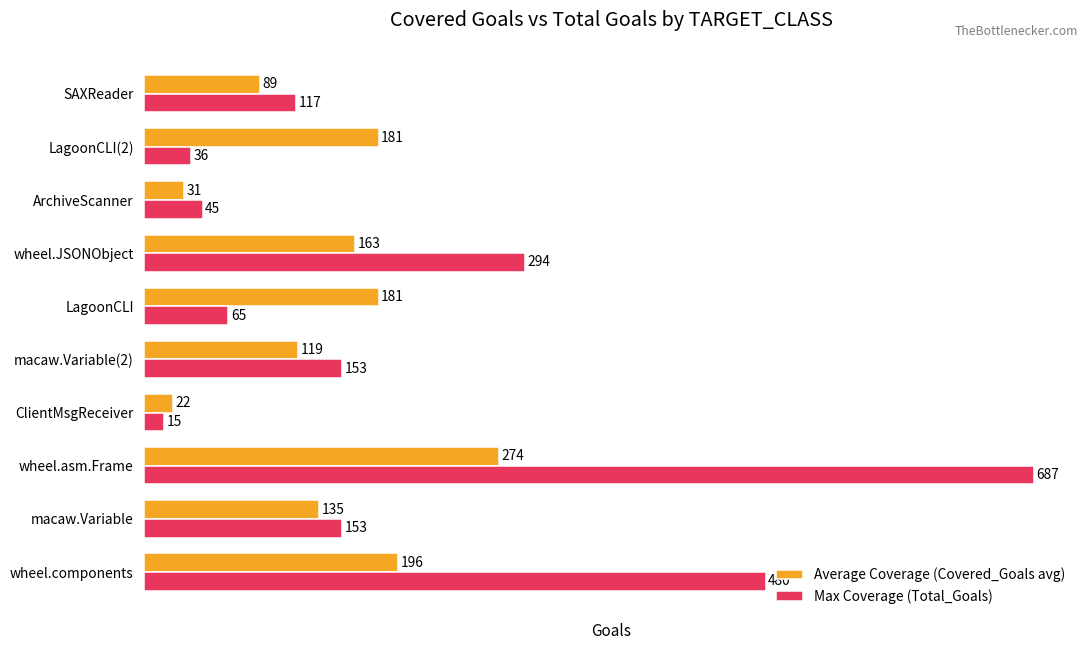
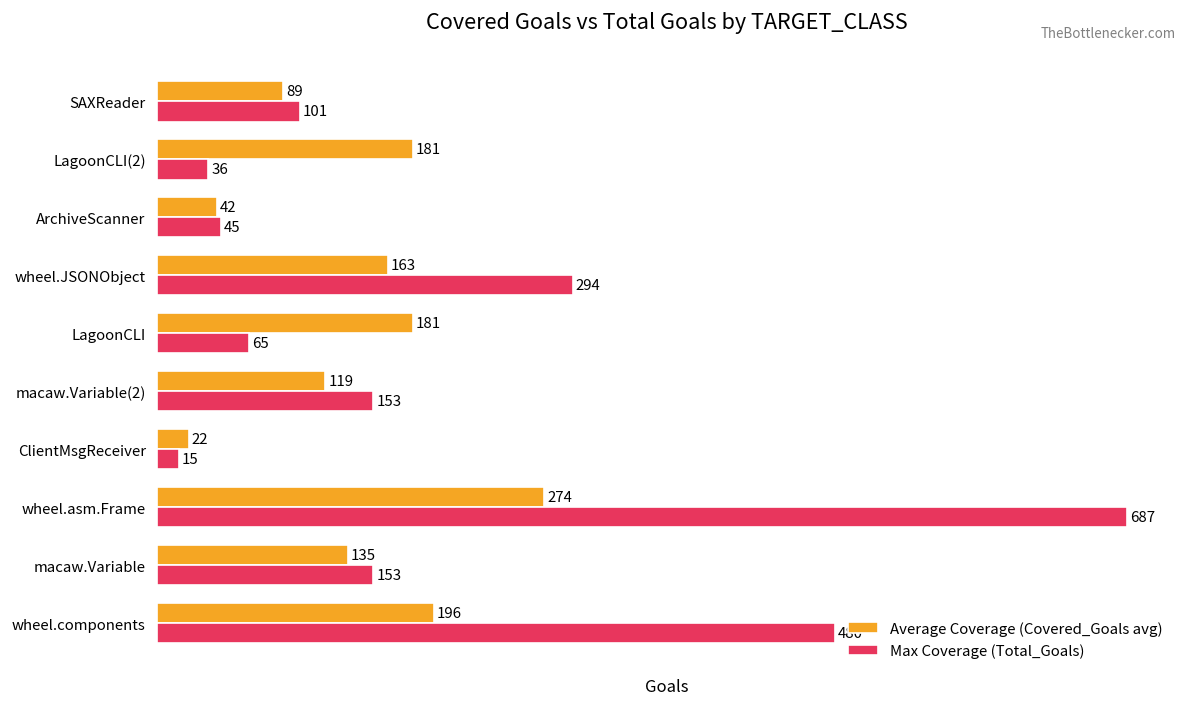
  {
    "Average Coverage (Covered_Goals avg)": {
      "SAXReader": 89,
      "LagoonCLI(2)": 181,
-     "ArchiveScanner": 31,
+     "ArchiveScanner": 42,
      "wheel.JSONObject": 163,
      "LagoonCLI": 181,
      "macaw.Variable(2)": 119,
      "ClientMsgReceiver": 22,
      "wheel.asm.Frame": 274,
      "macaw.Variable": 135,
      "wheel.components": 196
    },
    "Max Coverage (Total_Goals)": {
-     "SAXReader": 117,
+     "SAXReader": 101,
      "LagoonCLI(2)": 36,
      "ArchiveScanner": 45,
      "wheel.JSONObject": 294,
      "LagoonCLI": 65,
      "macaw.Variable(2)": 153,
      "ClientMsgReceiver": 15,
      "wheel.asm.Frame": 687,
      "macaw.Variable": 153,
      "wheel.components": 480
    }
  }
